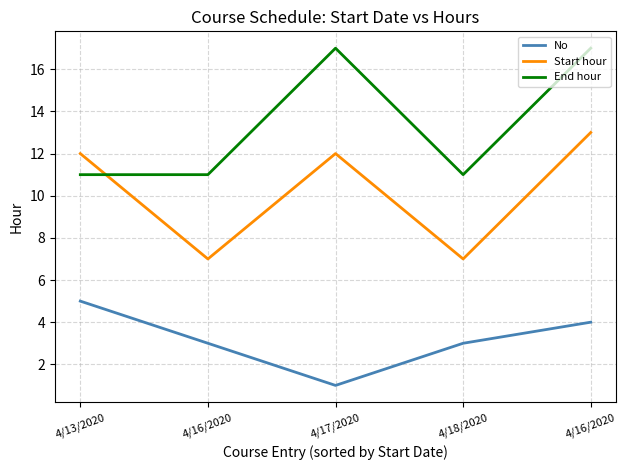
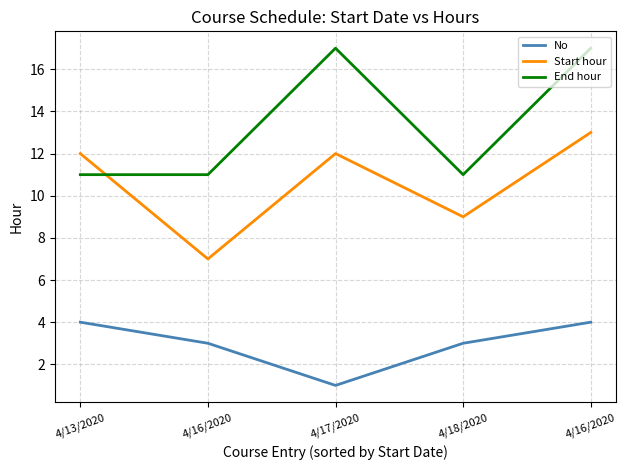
  {
    "No": {
-     "4/13/2020": 5,
+     "4/13/2020": 4,
      "4/17/2020": 1,
      "4/18/2020": 3
    },
    "Start hour": {
      "4/13/2020": 12,
      "4/17/2020": 12,
-     "4/18/2020": 7
+     "4/18/2020": 9
    },
    "End hour": {
      "4/13/2020": 11,
      "4/17/2020": 17,
      "4/18/2020": 11
    }
  }
